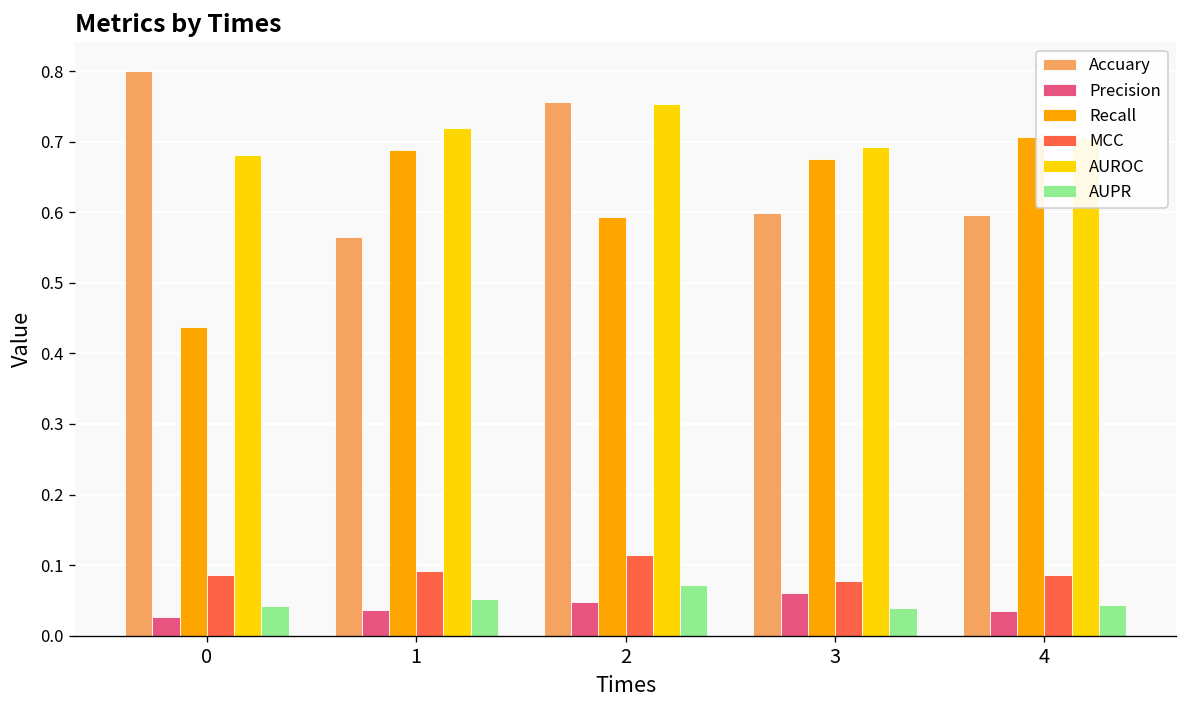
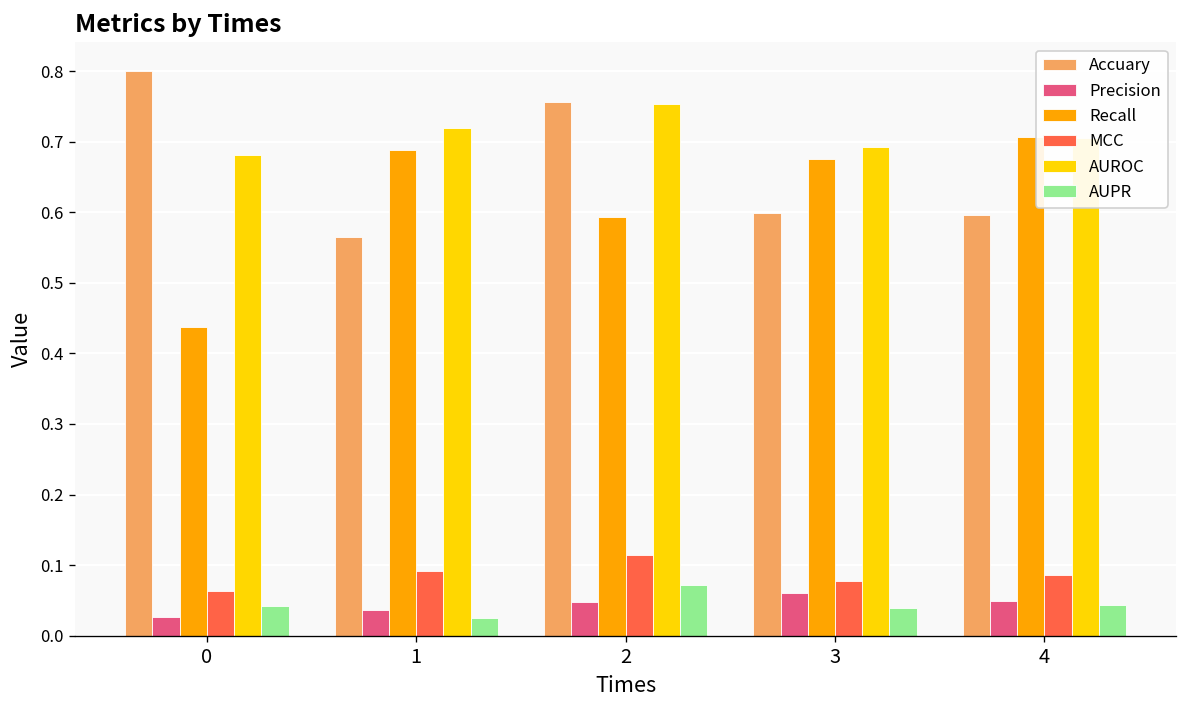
  {
    "Accuary": {
      "0": 0.80,
      "1": 0.56,
      "2": 0.76,
      "3": 0.60,
      "4": 0.60
    },
    "Precision": {
      "0": 0.03,
      "1": 0.04,
      "2": 0.05,
      "3": 0.06,
-     "4": 0.03
+     "4": 0.05
    },
    "MCC": {
-     "0": 0.09,
+     "0": 0.06,
      "1": 0.09,
      "2": 0.11,
      "3": 0.08,
      "4": 0.09
    },
    "AUPR": {
      "0": 0.04,
-     "1": 0.05,
+     "1": 0.03,
      "2": 0.07,
      "3": 0.04,
      "4": 0.04
    }
  }
